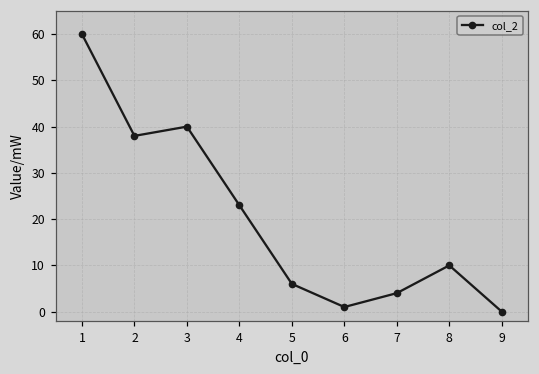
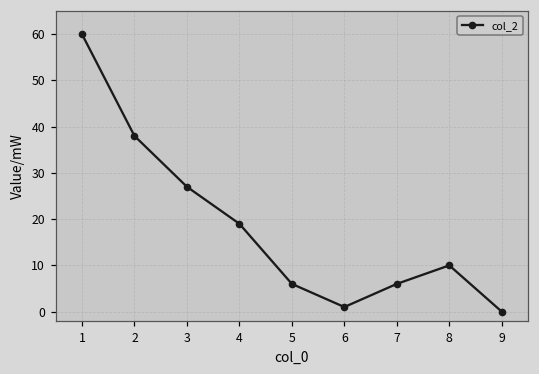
  {
    "1": 60,
    "2": 38,
-   "3": 40,
-   "4": 23,
+   "3": 27,
+   "4": 19,
    "5": 6,
    "6": 1,
-   "7": 4,
+   "7": 6,
    "8": 10,
    "9": 0
  }
